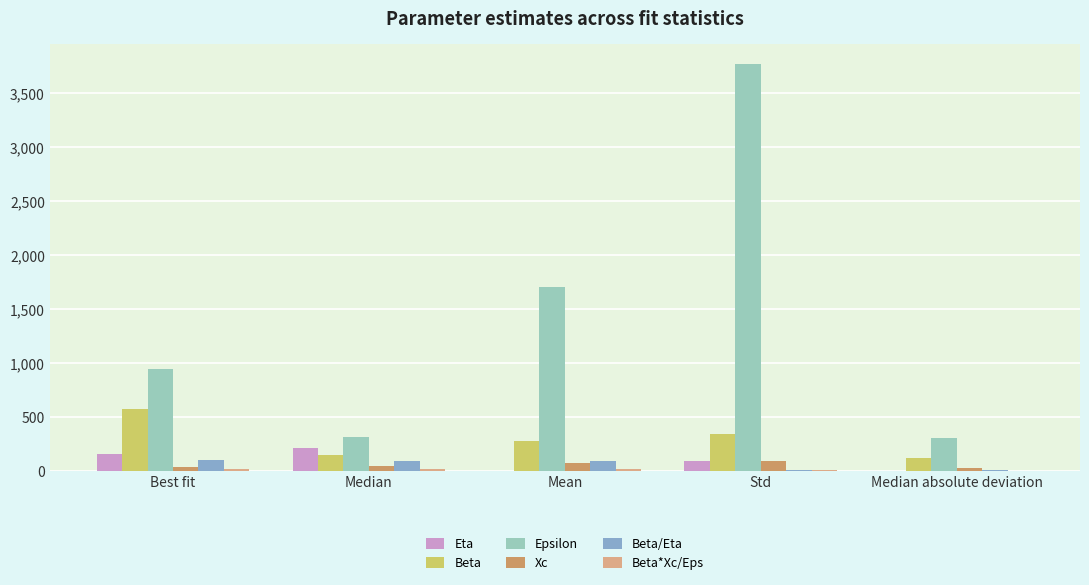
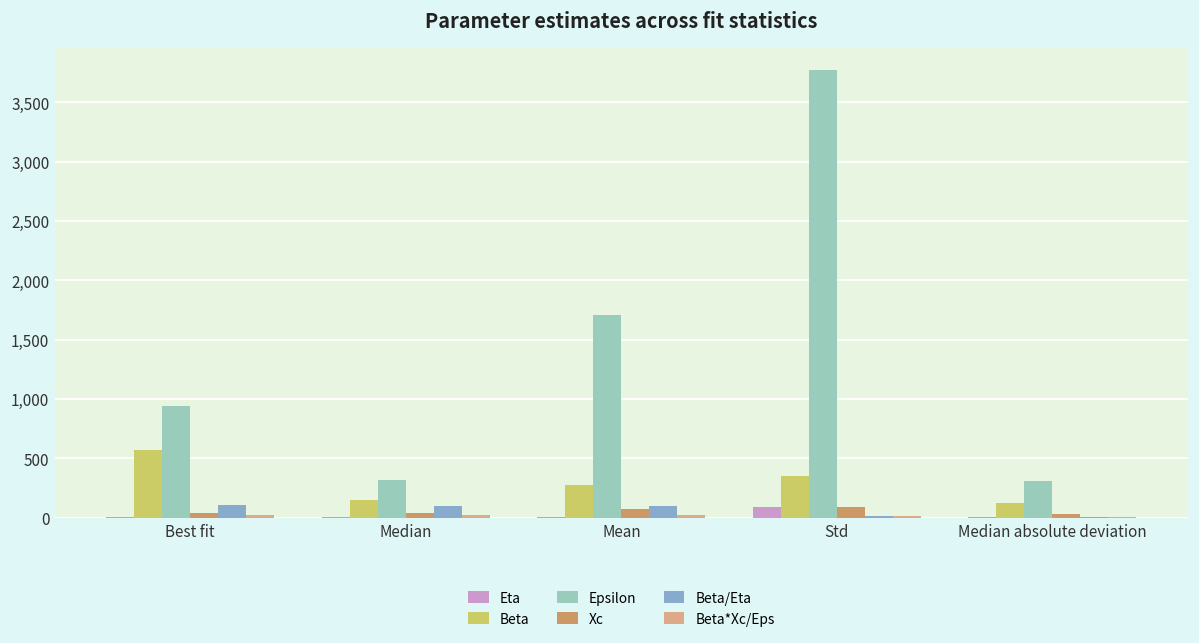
  {
    "Eta": {
-     "Best fit": 150,
-     "Median": 220,
+     "Best fit": 10,
+     "Median": 0,
      "Std": 90
    }
  }
